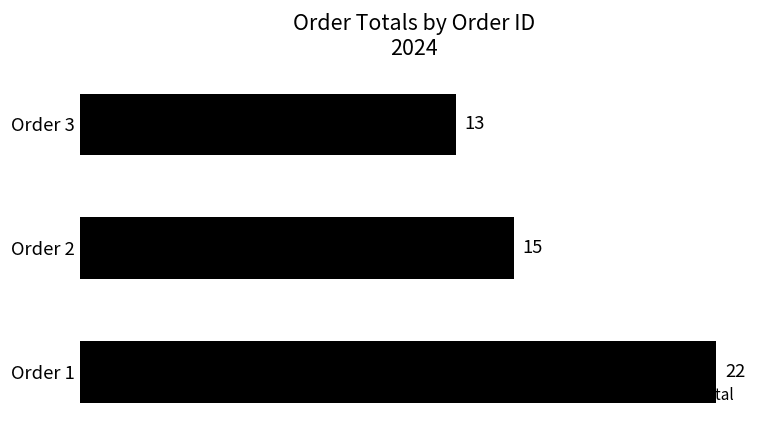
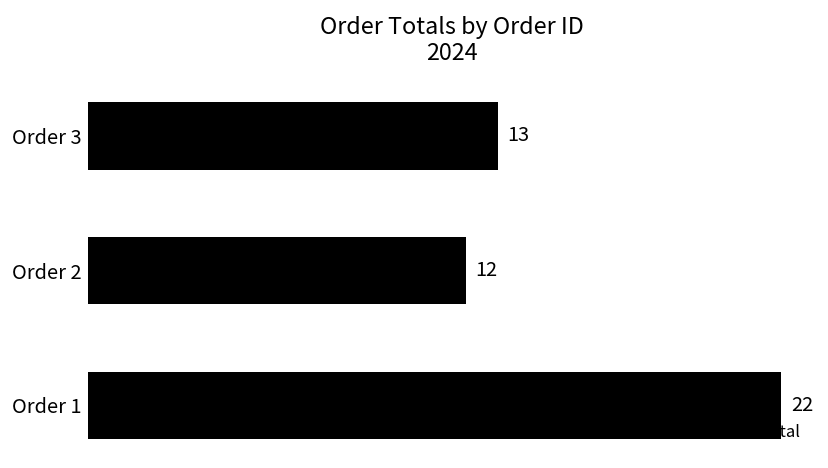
  {
    "Order 3": 13,
-   "Order 2": 15,
+   "Order 2": 12,
    "Order 1": 22
  }
